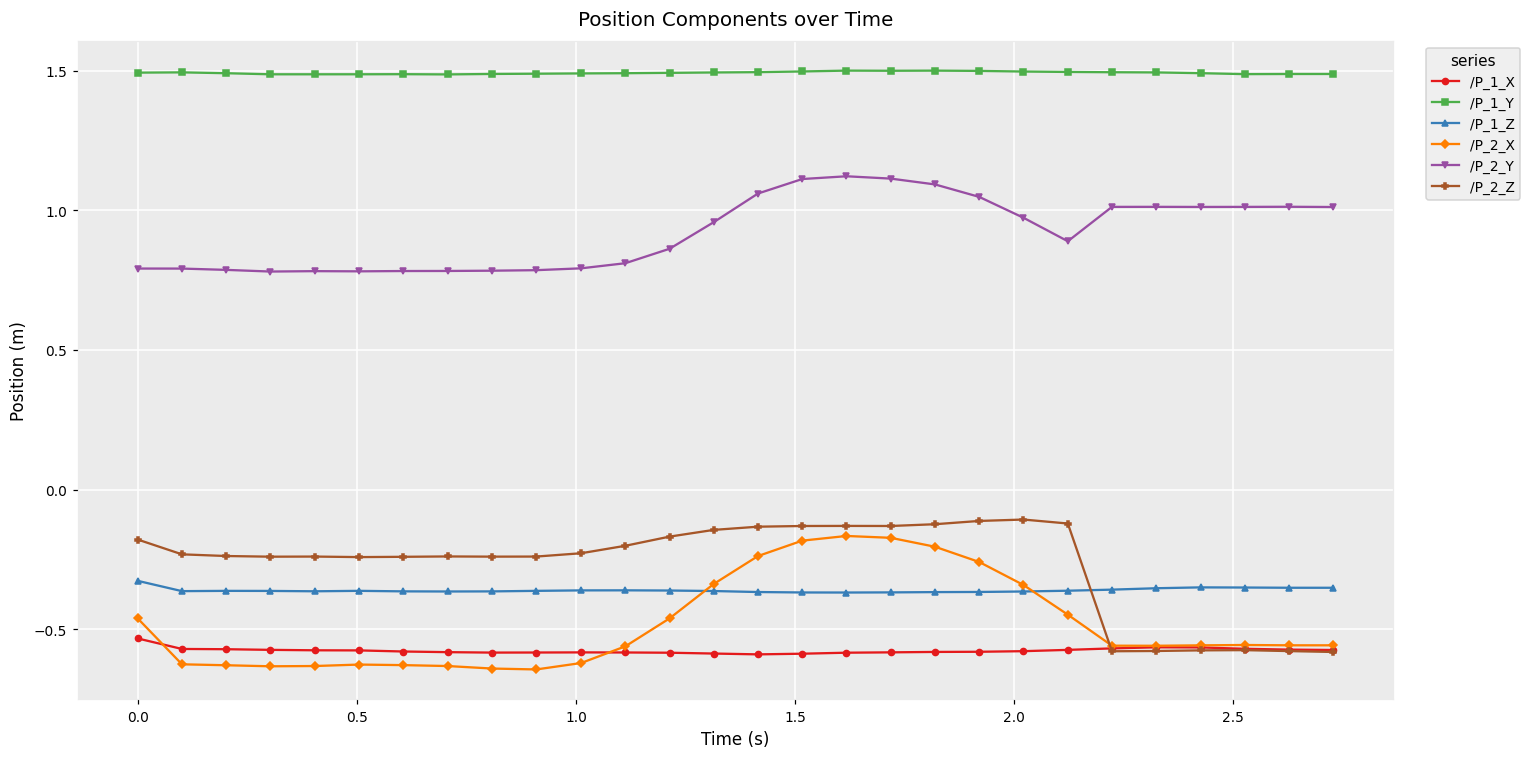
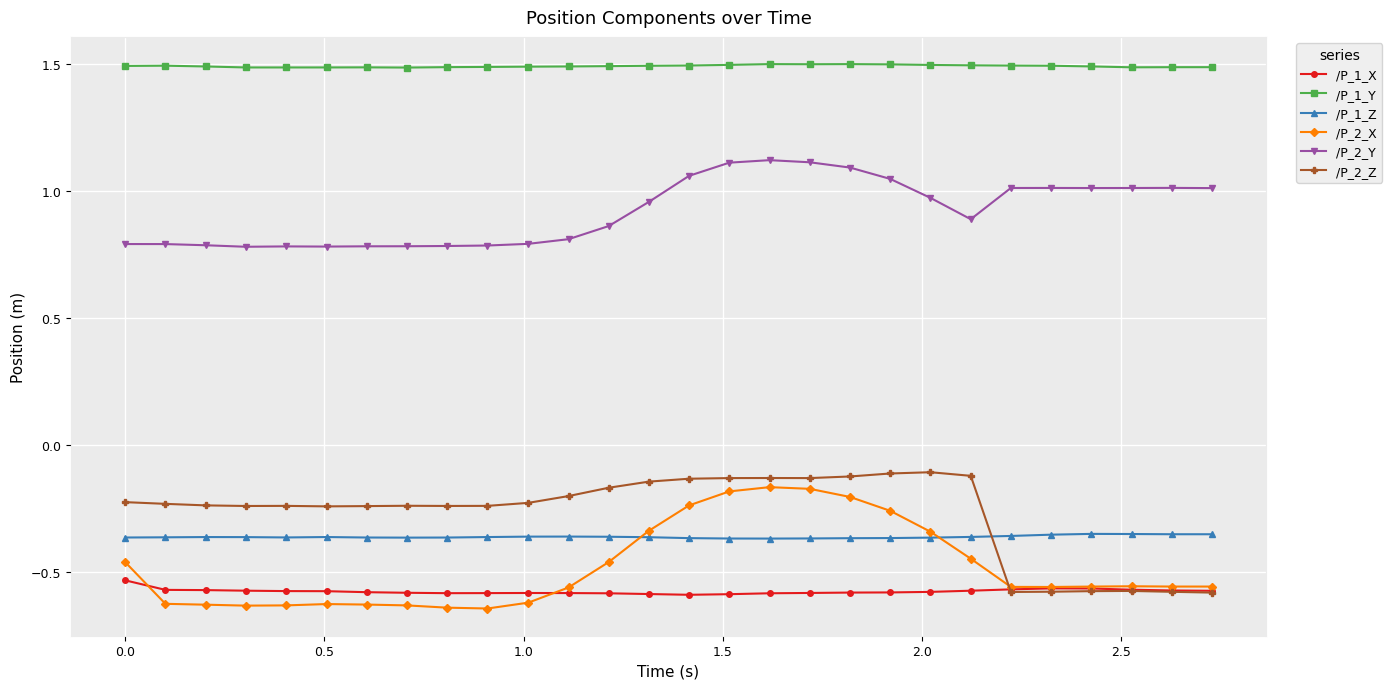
  {
    "/P_1_X": {
      "0.0": -0.53
    },
    "/P_1_Y": {
      "0.0": 1.49
    },
    "/P_1_Z": {
-     "0.0": -0.33
+     "0.0": -0.36
    },
    "/P_2_X": {
      "0.0": -0.46
    },
    "/P_2_Y": {
      "0.0": 0.79
    },
    "/P_2_Z": {
-     "0.0": -0.18
+     "0.0": -0.23
    }
  }
